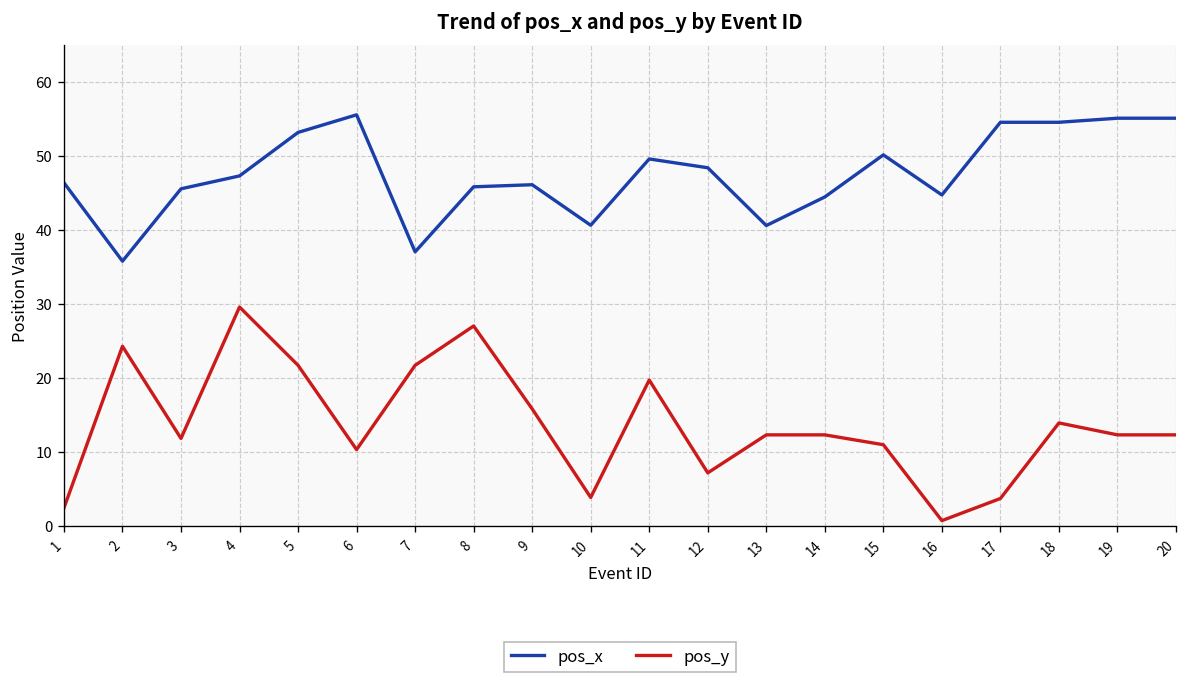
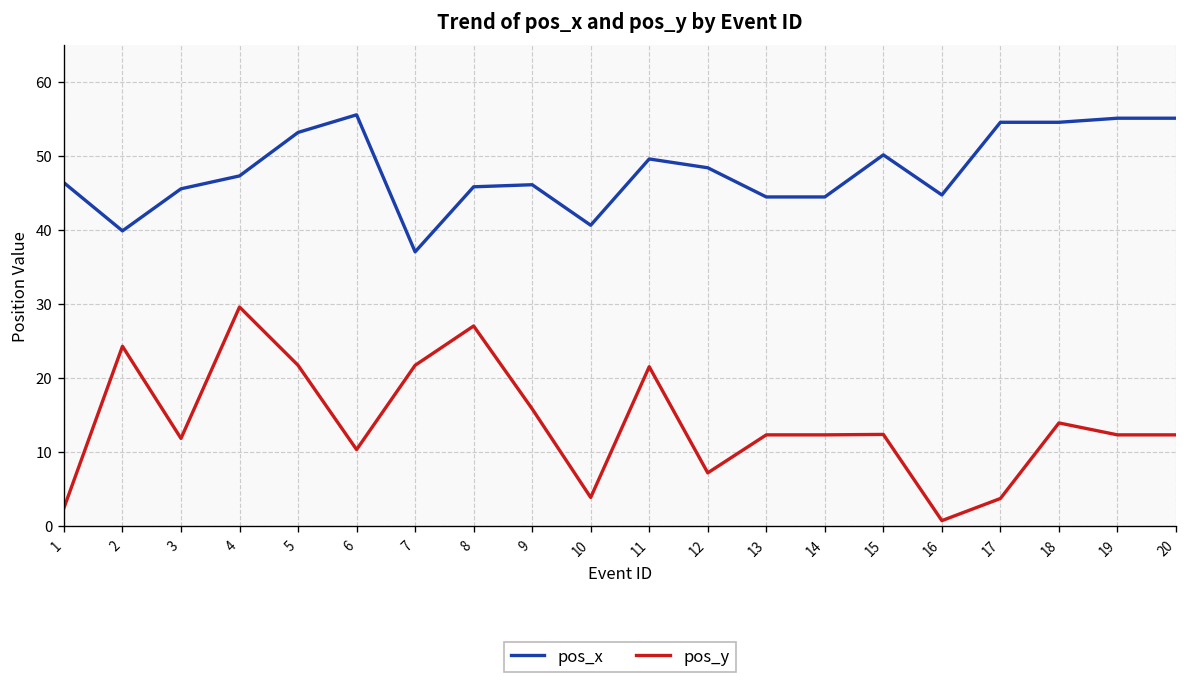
  {
    "pos_x": {
      "1": 46,
-     "2": 36,
+     "2": 40,
      "3": 46,
      "4": 47,
      "5": 53,
      "6": 56,
      "7": 37,
      "8": 46,
      "9": 46,
      "10": 41,
      "11": 50,
      "12": 48,
-     "13": 41,
+     "13": 44,
      "14": 44,
      "15": 50,
      "16": 45,
      "17": 55,
      "18": 55,
      "19": 55,
      "20": 55
    },
    "pos_y": {
      "1": 2,
      "2": 24,
      "3": 12,
      "4": 30,
      "5": 22,
      "6": 10,
      "7": 22,
      "8": 27,
      "9": 16,
      "10": 4,
-     "11": 20,
+     "11": 22,
      "12": 7,
      "13": 12,
      "14": 12,
-     "15": 11,
+     "15": 12,
      "16": 1,
      "17": 4,
      "18": 14,
      "19": 12,
      "20": 12
    }
  }
